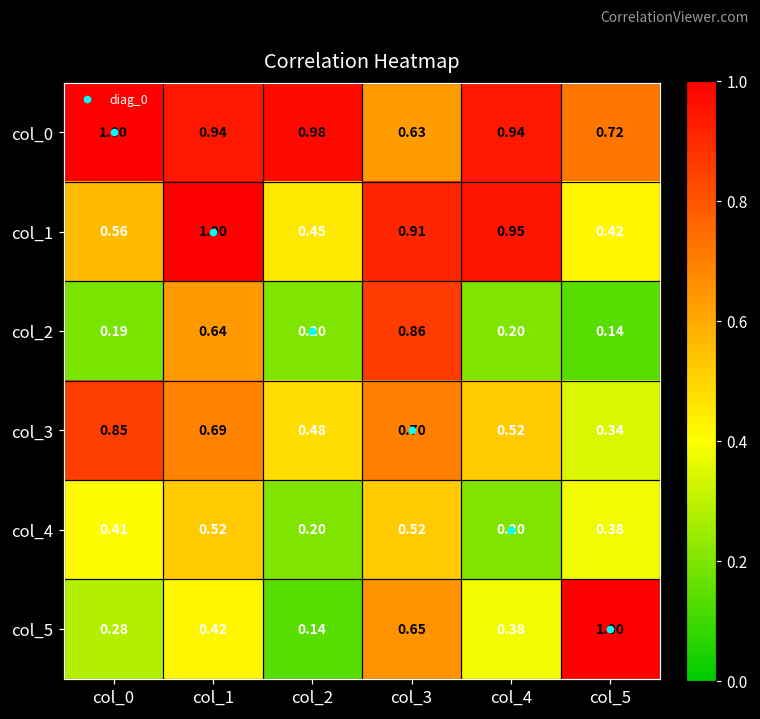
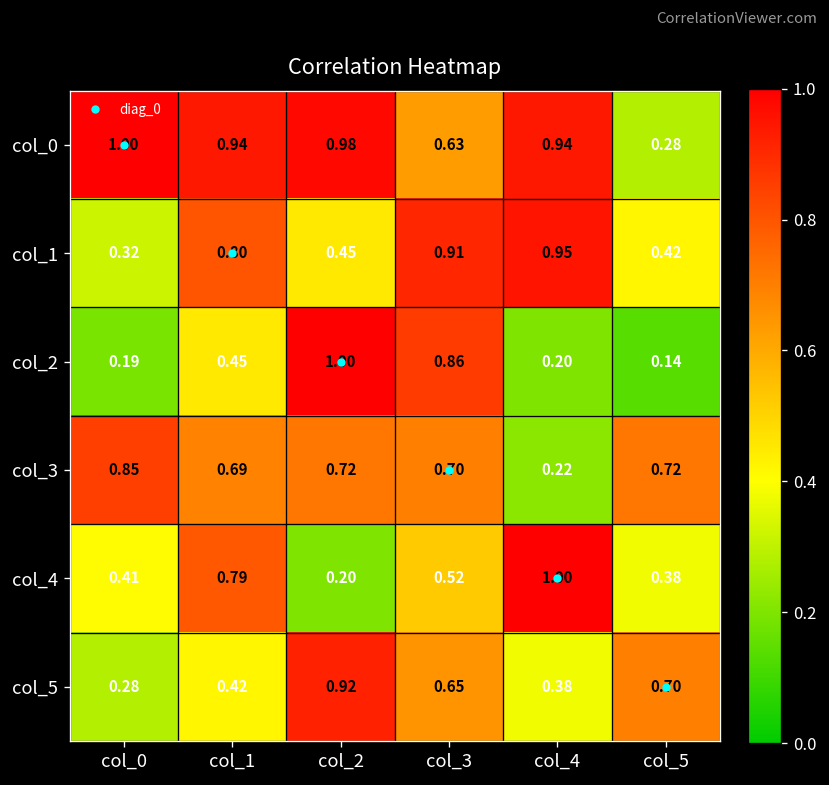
  {
    "col_0": {
      "col_1": 0.94,
      "col_2": 0.98,
      "col_3": 0.63,
      "col_4": 0.94,
-     "col_5": 0.72
+     "col_5": 0.28
    },
    "col_1": {
-     "col_0": 0.56,
-     "col_1": 1.00,
+     "col_0": 0.32,
+     "col_1": 0.80,
      "col_2": 0.45,
      "col_3": 0.91,
      "col_4": 0.95,
      "col_5": 0.42
    },
    "col_2": {
      "col_0": 0.19,
-     "col_1": 0.64,
-     "col_2": 0.20,
+     "col_1": 0.45,
+     "col_2": 1.00,
      "col_3": 0.86,
      "col_4": 0.20,
      "col_5": 0.14
    },
    "col_3": {
      "col_0": 0.85,
      "col_1": 0.69,
-     "col_2": 0.48,
-     "col_4": 0.52,
-     "col_5": 0.34
+     "col_2": 0.72,
+     "col_4": 0.22,
+     "col_5": 0.72
    },
    "col_4": {
      "col_0": 0.41,
-     "col_1": 0.52,
+     "col_1": 0.79,
      "col_2": 0.20,
      "col_3": 0.52,
-     "col_4": 0.20,
+     "col_4": 1.00,
      "col_5": 0.38
    },
    "col_5": {
      "col_0": 0.28,
      "col_1": 0.42,
-     "col_2": 0.14,
+     "col_2": 0.92,
      "col_3": 0.65,
      "col_4": 0.38,
-     "col_5": 1.00
+     "col_5": 0.70
    }
  }
